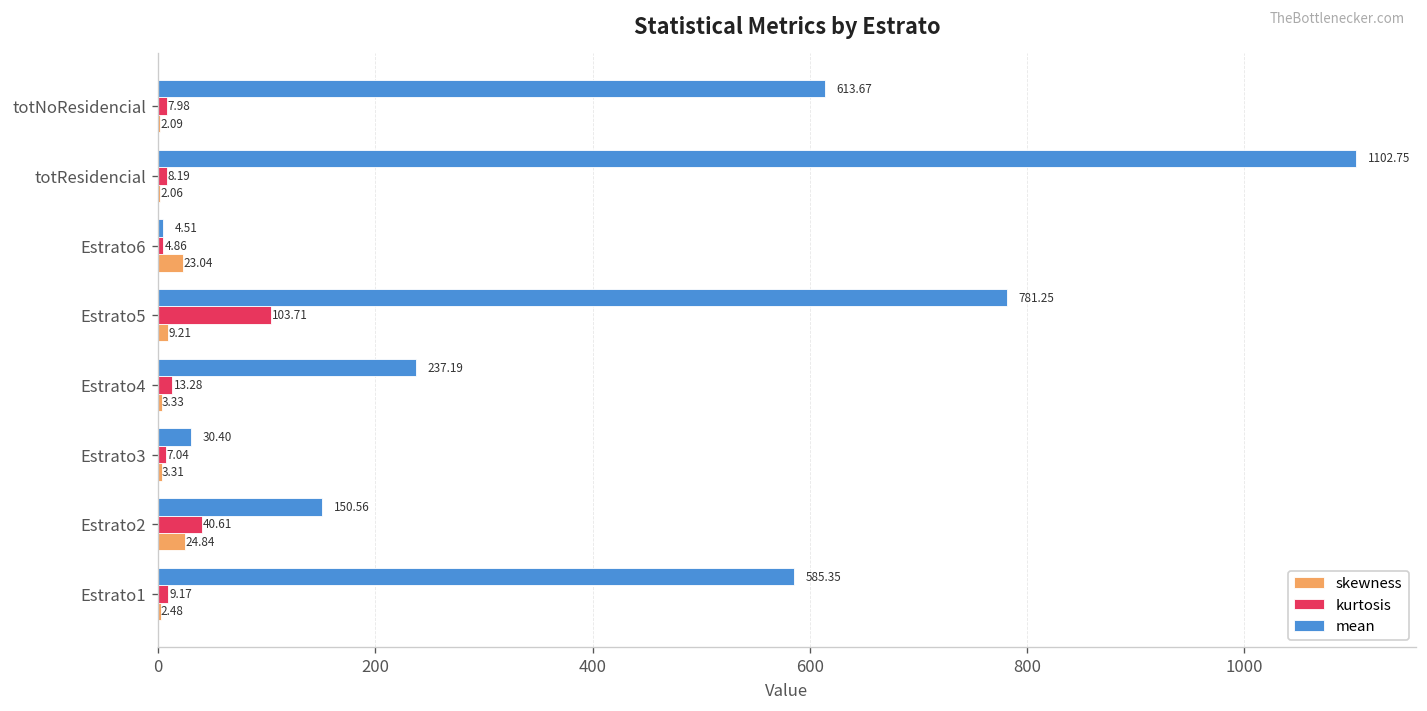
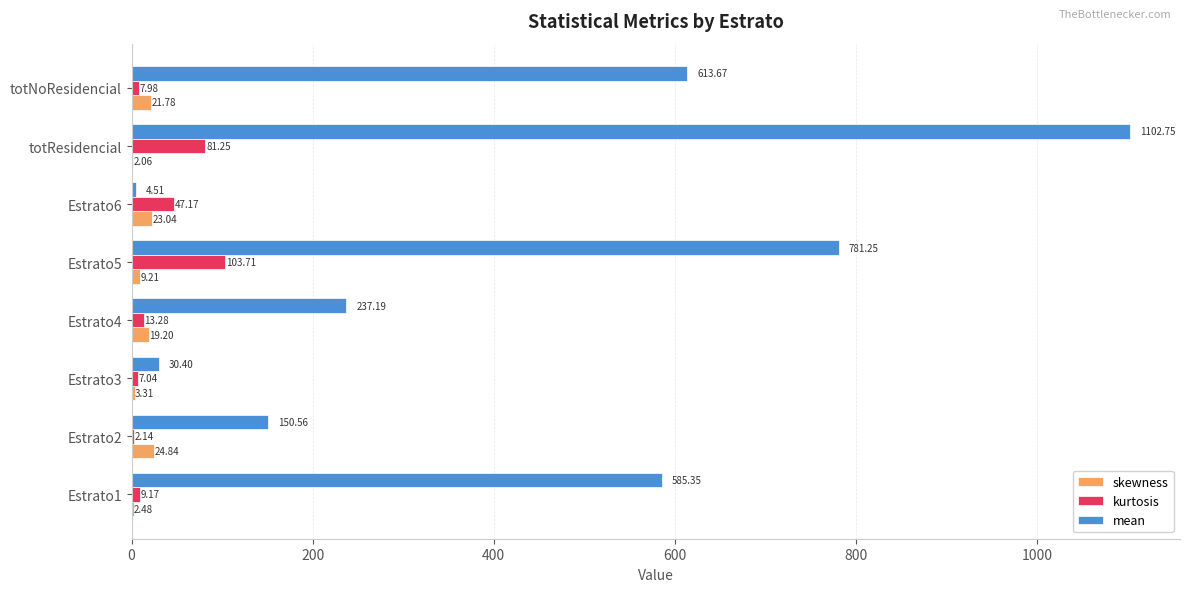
  {
    "skewness": {
-     "totNoResidencial": 2.09,
+     "totNoResidencial": 21.78,
      "totResidencial": 2.06,
      "Estrato6": 23.04,
      "Estrato5": 9.21,
-     "Estrato4": 3.33,
+     "Estrato4": 19.20,
      "Estrato3": 3.31,
      "Estrato2": 24.84,
      "Estrato1": 2.48
    },
    "kurtosis": {
      "totNoResidencial": 7.98,
-     "totResidencial": 8.19,
-     "Estrato6": 4.86,
+     "totResidencial": 81.25,
+     "Estrato6": 47.17,
      "Estrato5": 103.71,
      "Estrato4": 13.28,
      "Estrato3": 7.04,
-     "Estrato2": 40.61,
+     "Estrato2": 2.14,
      "Estrato1": 9.17
    },
    "mean": {
      "totNoResidencial": 613.67,
      "totResidencial": 1102.75,
      "Estrato6": 4.51,
      "Estrato5": 781.25,
      "Estrato4": 237.19,
      "Estrato3": 30.40,
      "Estrato2": 150.56,
      "Estrato1": 585.35
    }
  }
